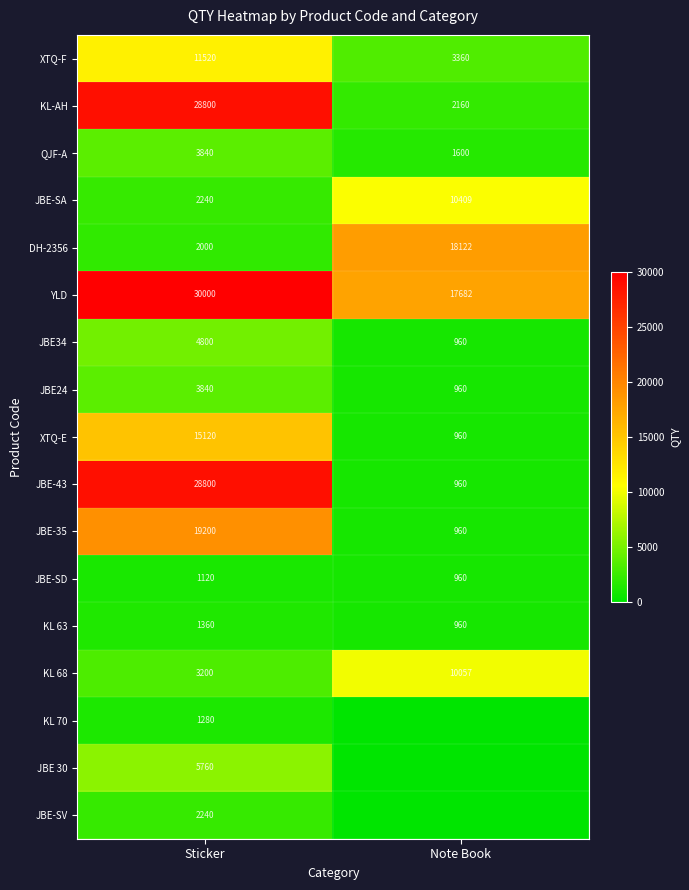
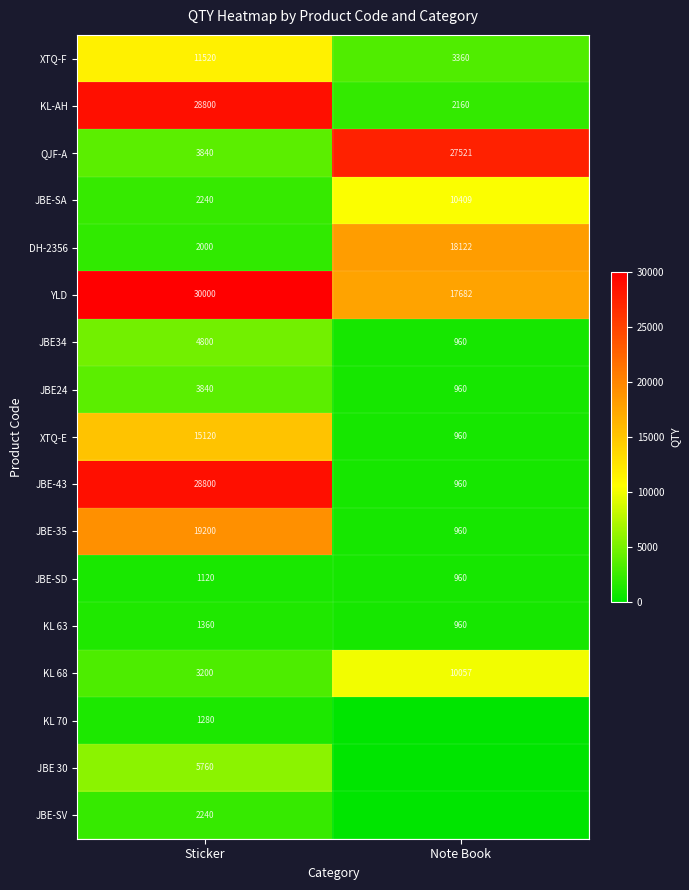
  {
    "XTQ-F": {
      "Sticker": 11520,
      "Note Book": 3360
    },
    "KL-AH": {
      "Sticker": 28800,
      "Note Book": 2160
    },
    "QJF-A": {
      "Sticker": 3840,
-     "Note Book": 1600
+     "Note Book": 27521
    },
    "JBE-SA": {
      "Sticker": 2240,
      "Note Book": 10409
    },
    "DH-2356": {
      "Sticker": 2000,
      "Note Book": 18122
    },
    "YLD": {
      "Sticker": 30000,
      "Note Book": 17682
    },
    "JBE34": {
      "Sticker": 4800,
      "Note Book": 960
    },
    "JBE24": {
      "Sticker": 3840,
      "Note Book": 960
    },
    "XTQ-E": {
      "Sticker": 15120,
      "Note Book": 960
    },
    "JBE-43": {
      "Sticker": 28800,
      "Note Book": 960
    },
    "JBE-35": {
      "Sticker": 19200,
      "Note Book": 960
    },
    "JBE-SD": {
      "Sticker": 1120,
      "Note Book": 960
    },
    "KL 63": {
      "Sticker": 1360,
      "Note Book": 960
    },
    "KL 68": {
      "Sticker": 3200,
      "Note Book": 10057
    },
    "KL 70": {
      "Sticker": 1280
    },
    "JBE 30": {
      "Sticker": 5760
    },
    "JBE-SV": {
      "Sticker": 2240
    }
  }
